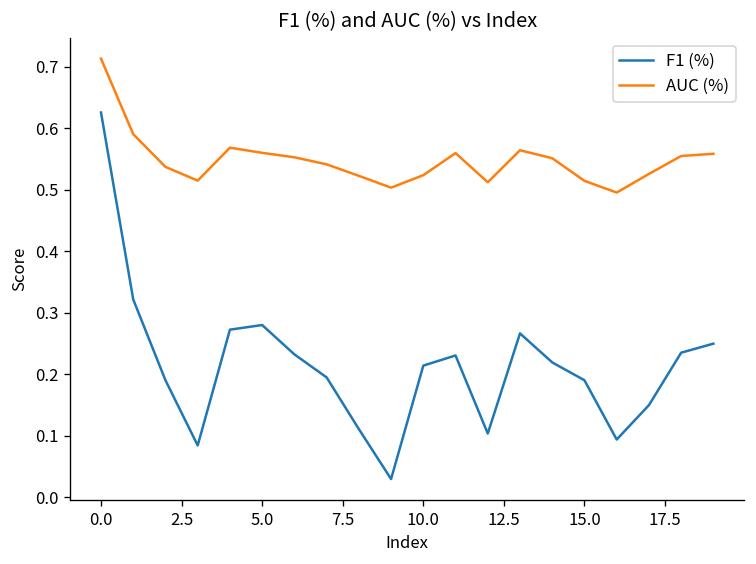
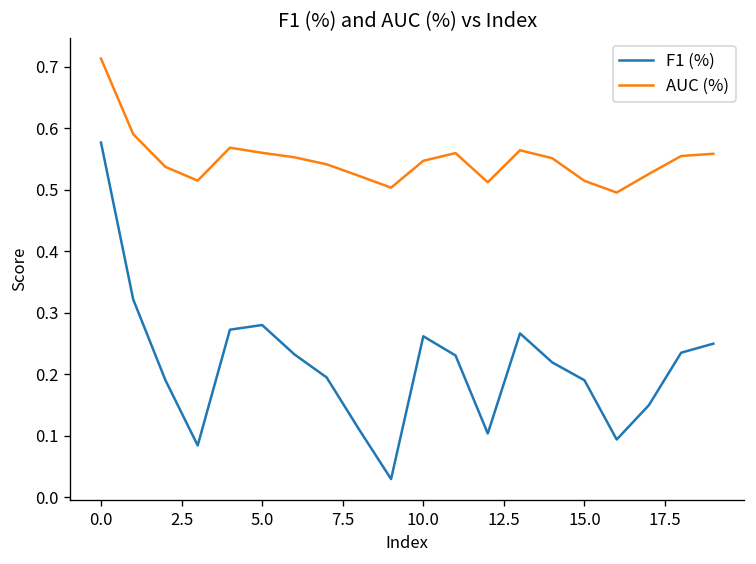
  {
    "F1 (%)": {
-     "0.0": 0.63,
+     "0.0": 0.58,
      "5.0": 0.28,
-     "10.0": 0.21,
+     "10.0": 0.26,
      "15.0": 0.19
    },
    "AUC (%)": {
      "0.0": 0.71,
      "5.0": 0.56,
-     "10.0": 0.52,
+     "10.0": 0.55,
      "15.0": 0.51
    }
  }
